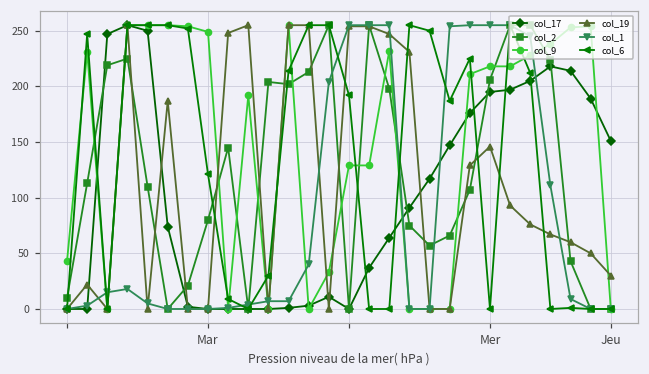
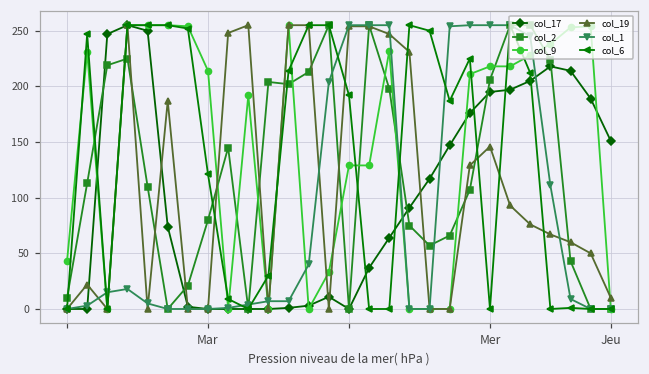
  {
    "col_9": {
-     "Mar": 249,
+     "Mar": 214,
      "Mer": 218
    },
    "col_19": {
      "Mer": 146,
-     "Jeu": 30
+     "Jeu": 10
    }
  }
